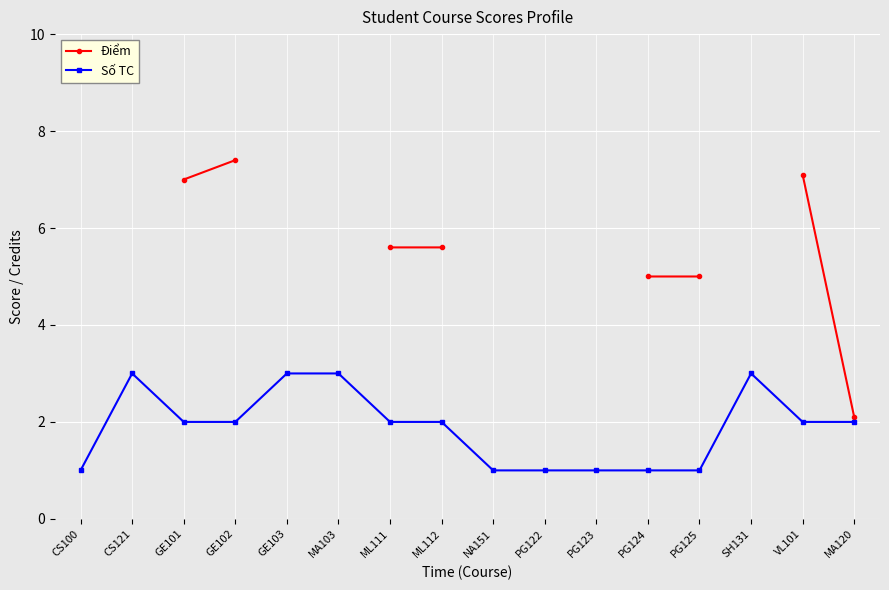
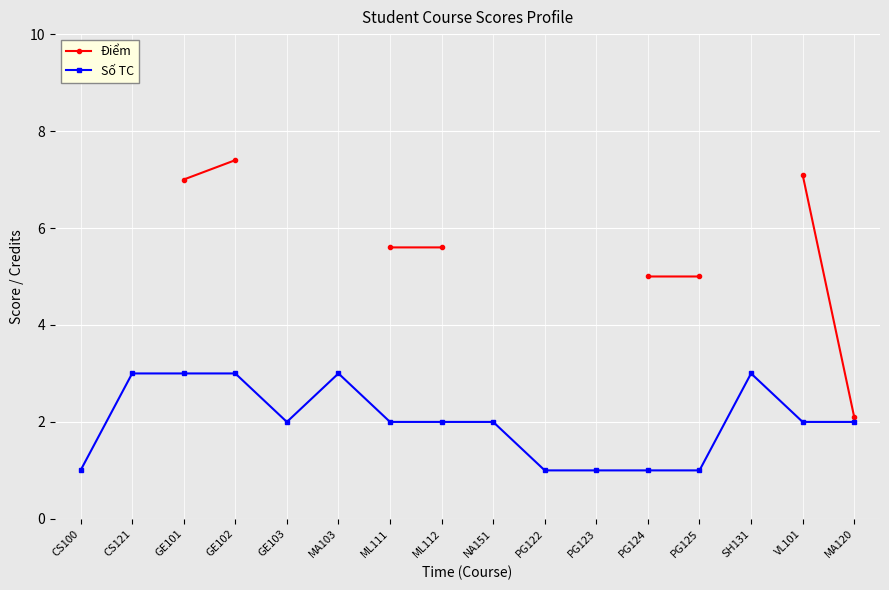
  {
    "Điểm": {
      "GE101": 7,
      "GE102": 7.4,
      "ML111": 5.6,
      "ML112": 5.6,
      "PG124": 5,
      "PG125": 5,
      "VL101": 7.1,
      "MA120": 2.1
    },
    "Số TC": {
      "CS100": 1,
      "CS121": 3,
-     "GE101": 2,
-     "GE102": 2,
-     "GE103": 3,
+     "GE101": 3,
+     "GE102": 3,
+     "GE103": 2,
      "MA103": 3,
      "ML111": 2,
      "ML112": 2,
-     "NA151": 1,
+     "NA151": 2,
      "PG122": 1,
      "PG123": 1,
      "PG124": 1,
      "PG125": 1,
      "SH131": 3,
      "VL101": 2,
      "MA120": 2
    }
  }
